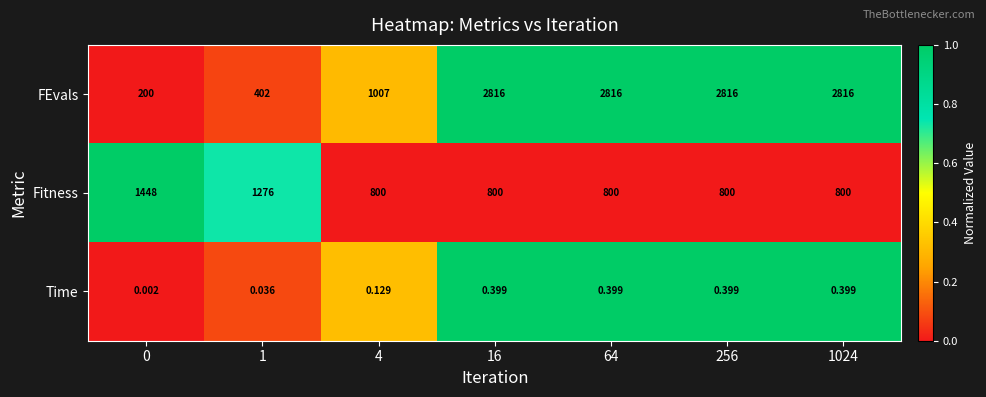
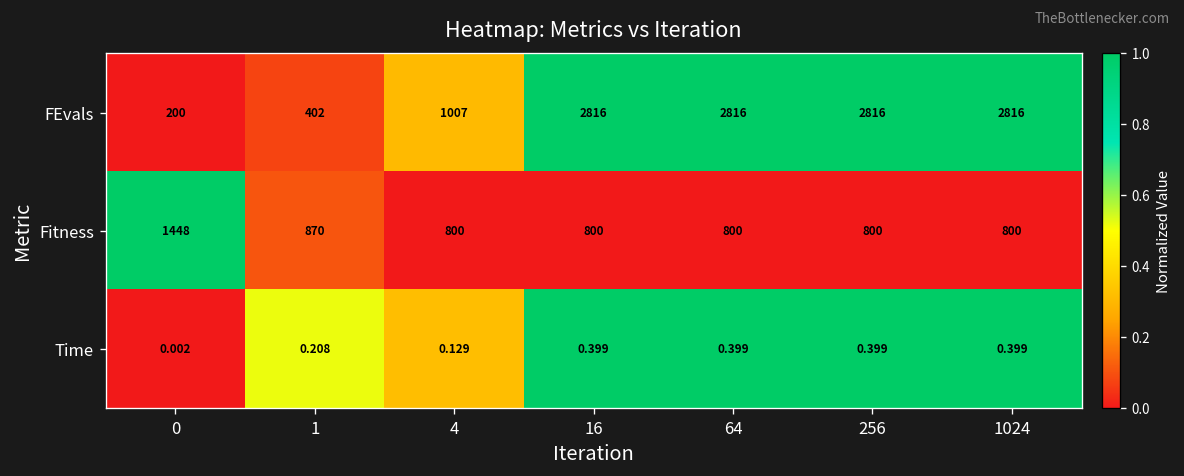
  {
    "FEvals": {
      "0": 200,
      "1": 402,
      "4": 1007,
      "16": 2816,
      "64": 2816,
      "256": 2816,
      "1024": 2816
    },
    "Fitness": {
      "0": 1448,
-     "1": 1276,
+     "1": 870,
      "4": 800,
      "16": 800,
      "64": 800,
      "256": 800,
      "1024": 800
    },
    "Time": {
      "0": 0.002,
-     "1": 0.036,
+     "1": 0.208,
      "4": 0.129,
      "16": 0.399,
      "64": 0.399,
      "256": 0.399,
      "1024": 0.399
    }
  }
